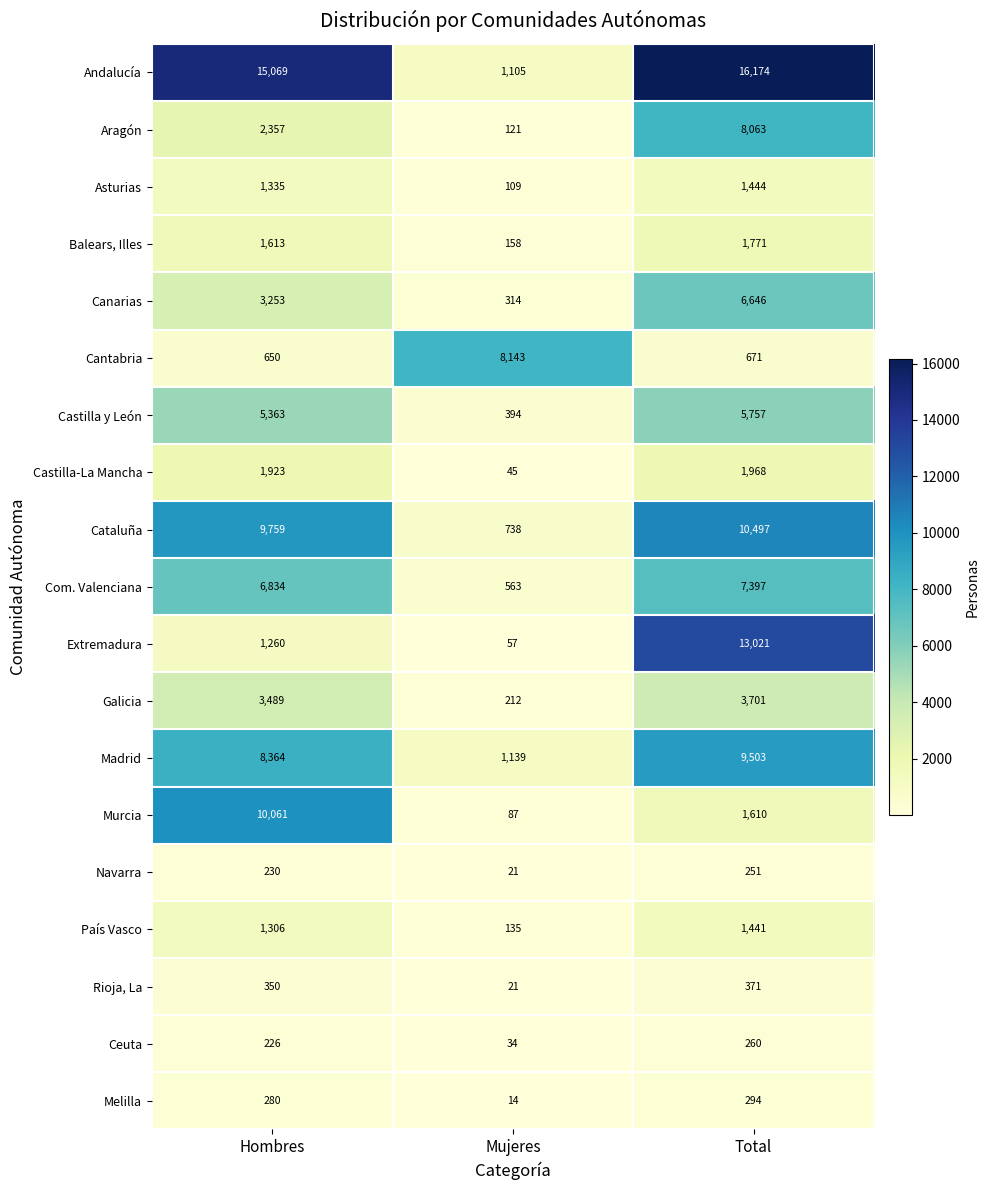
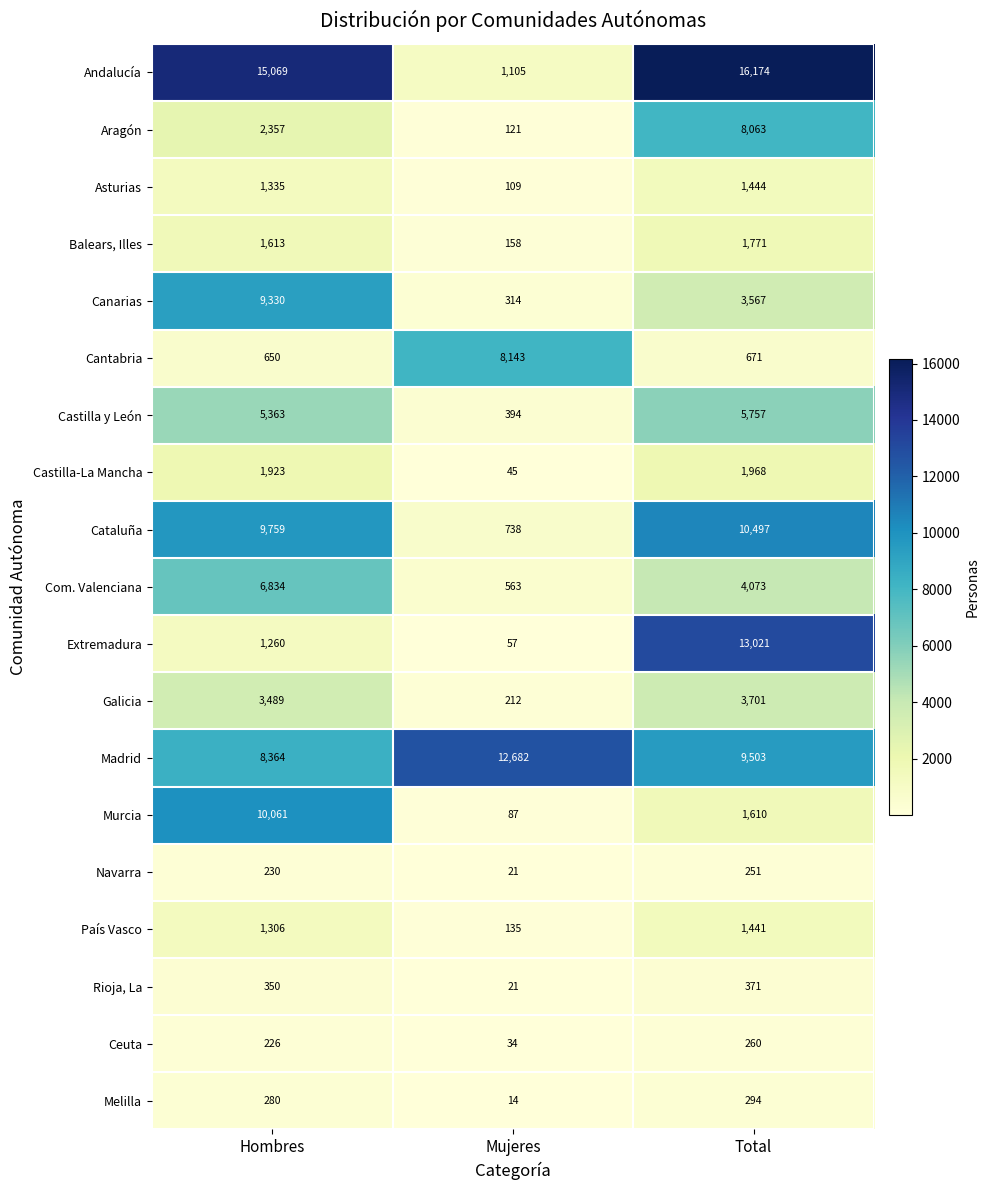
  {
    "Andalucía": {
      "Hombres": "15,069",
      "Mujeres": "1,105",
      "Total": "16,174"
    },
    "Aragón": {
      "Hombres": "2,357",
      "Mujeres": "121",
      "Total": "8,063"
    },
    "Asturias": {
      "Hombres": "1,335",
      "Mujeres": "109",
      "Total": "1,444"
    },
    "Balears, Illes": {
      "Hombres": "1,613",
      "Mujeres": "158",
      "Total": "1,771"
    },
    "Canarias": {
-     "Hombres": "3,253",
+     "Hombres": "9,330",
      "Mujeres": "314",
-     "Total": "6,646"
+     "Total": "3,567"
    },
    "Cantabria": {
      "Hombres": "650",
      "Mujeres": "8,143",
      "Total": "671"
    },
    "Castilla y León": {
      "Hombres": "5,363",
      "Mujeres": "394",
      "Total": "5,757"
    },
    "Castilla-La Mancha": {
      "Hombres": "1,923",
      "Mujeres": "45",
      "Total": "1,968"
    },
    "Cataluña": {
      "Hombres": "9,759",
      "Mujeres": "738",
      "Total": "10,497"
    },
    "Com. Valenciana": {
      "Hombres": "6,834",
      "Mujeres": "563",
-     "Total": "7,397"
+     "Total": "4,073"
    },
    "Extremadura": {
      "Hombres": "1,260",
      "Mujeres": "57",
      "Total": "13,021"
    },
    "Galicia": {
      "Hombres": "3,489",
      "Mujeres": "212",
      "Total": "3,701"
    },
    "Madrid": {
      "Hombres": "8,364",
-     "Mujeres": "1,139",
+     "Mujeres": "12,682",
      "Total": "9,503"
    },
    "Murcia": {
      "Hombres": "10,061",
      "Mujeres": "87",
      "Total": "1,610"
    },
    "Navarra": {
      "Hombres": "230",
      "Mujeres": "21",
      "Total": "251"
    },
    "País Vasco": {
      "Hombres": "1,306",
      "Mujeres": "135",
      "Total": "1,441"
    },
    "Rioja, La": {
      "Hombres": "350",
      "Mujeres": "21",
      "Total": "371"
    },
    "Ceuta": {
      "Hombres": "226",
      "Mujeres": "34",
      "Total": "260"
    },
    "Melilla": {
      "Hombres": "280",
      "Mujeres": "14",
      "Total": "294"
    }
  }
